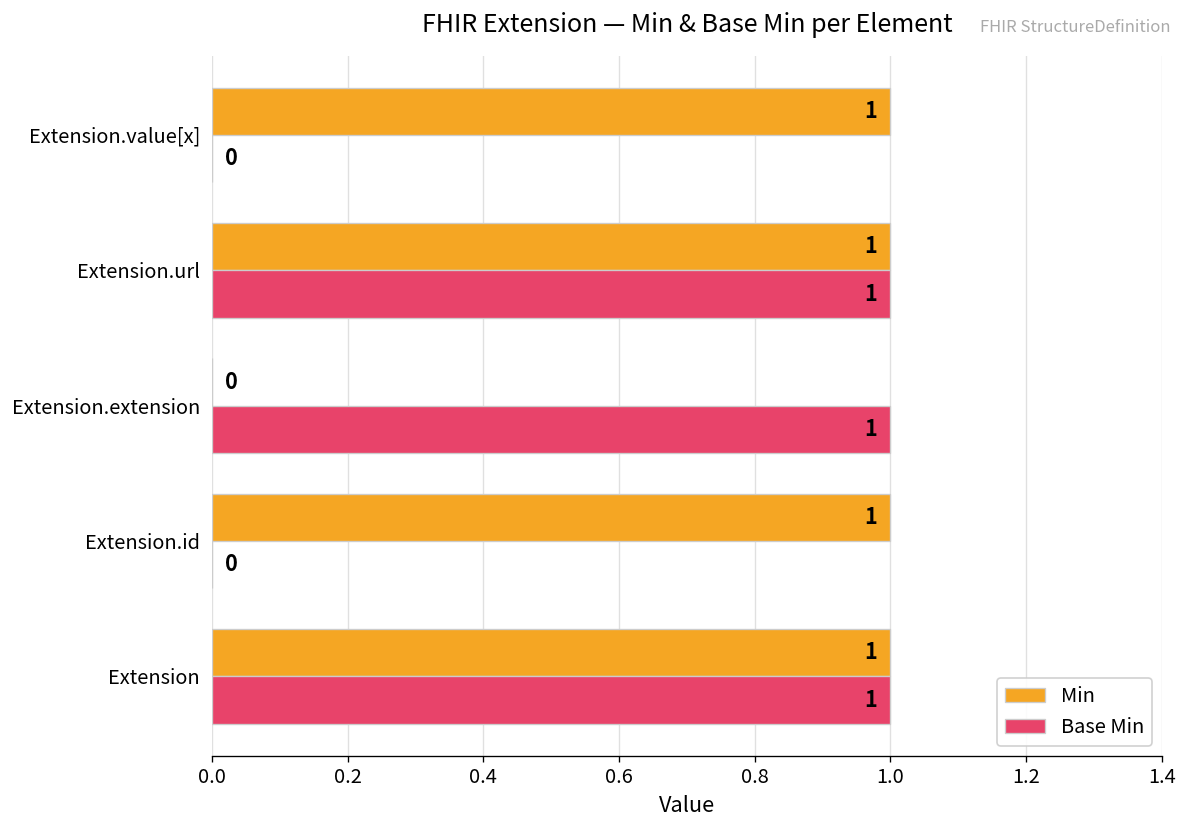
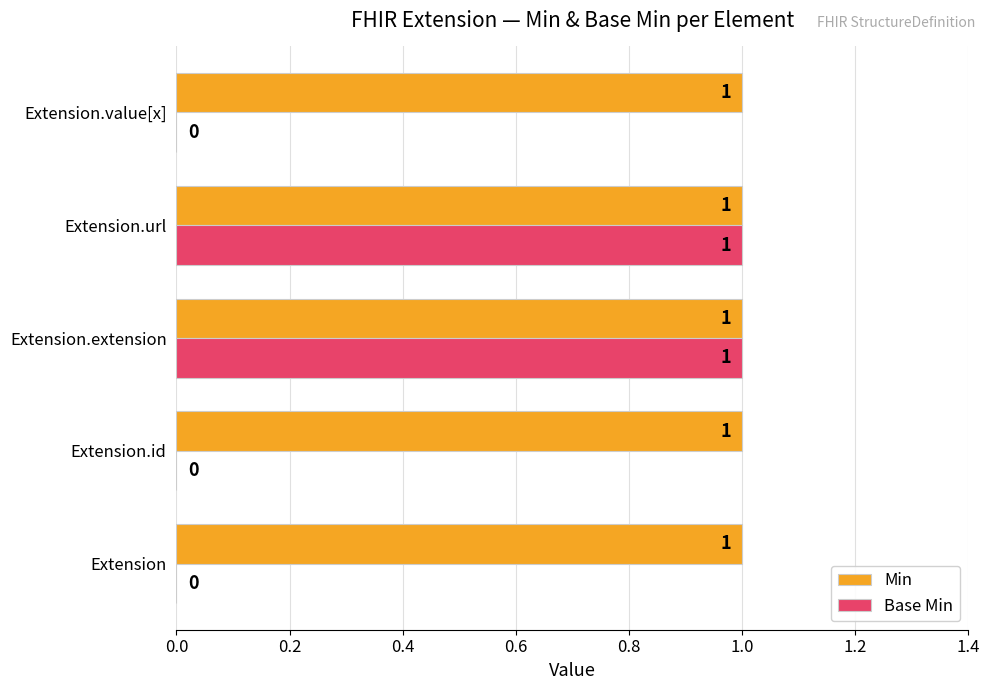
  {
    "Min": {
      "Extension.value[x]": 1,
      "Extension.url": 1,
-     "Extension.extension": 0,
+     "Extension.extension": 1,
      "Extension.id": 1,
      "Extension": 1
    },
    "Base Min": {
      "Extension.value[x]": 0,
      "Extension.url": 1,
      "Extension.extension": 1,
      "Extension.id": 0,
-     "Extension": 1
+     "Extension": 0
    }
  }
